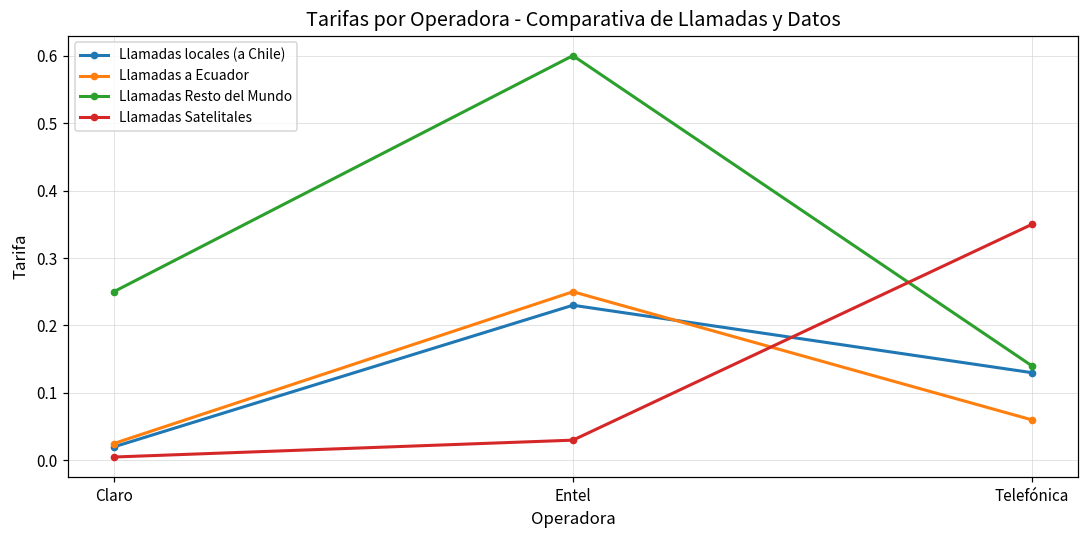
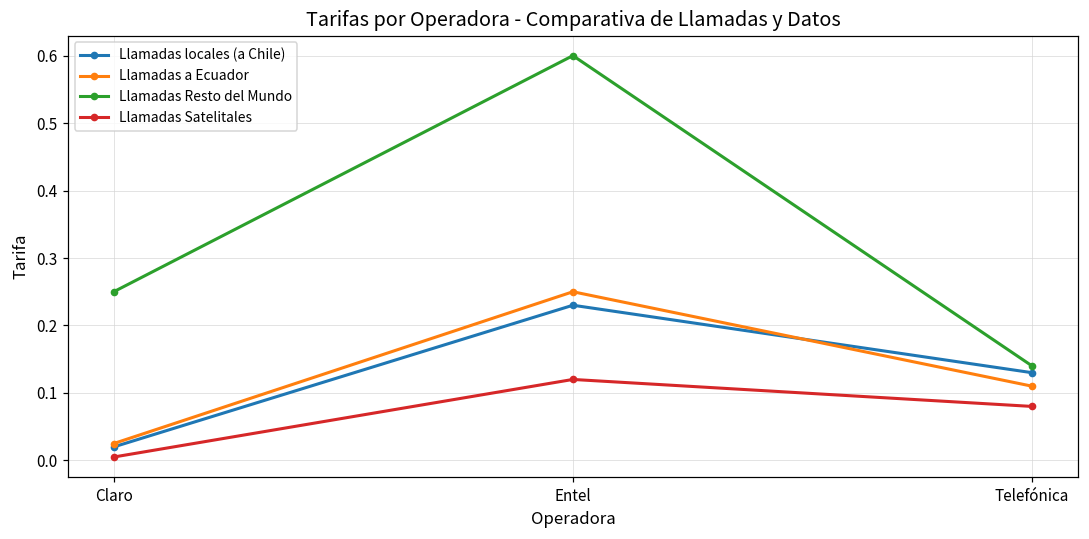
  {
    "Llamadas locales (a Chile)": {
      "Claro": 0.02,
      "Entel": 0.23,
      "Telefónica": 0.13
    },
    "Llamadas a Ecuador": {
      "Claro": 0.03,
      "Entel": 0.25,
-     "Telefónica": 0.06
+     "Telefónica": 0.11
    },
    "Llamadas Resto del Mundo": {
      "Claro": 0.25,
      "Entel": 0.60,
      "Telefónica": 0.14
    },
    "Llamadas Satelitales": {
      "Claro": 0.01,
-     "Entel": 0.03,
-     "Telefónica": 0.35
+     "Entel": 0.12,
+     "Telefónica": 0.08
    }
  }
